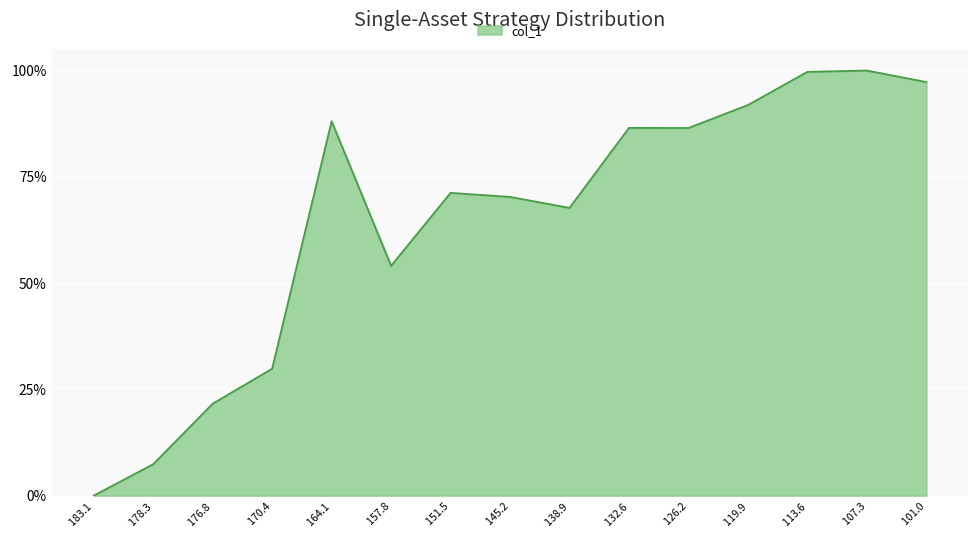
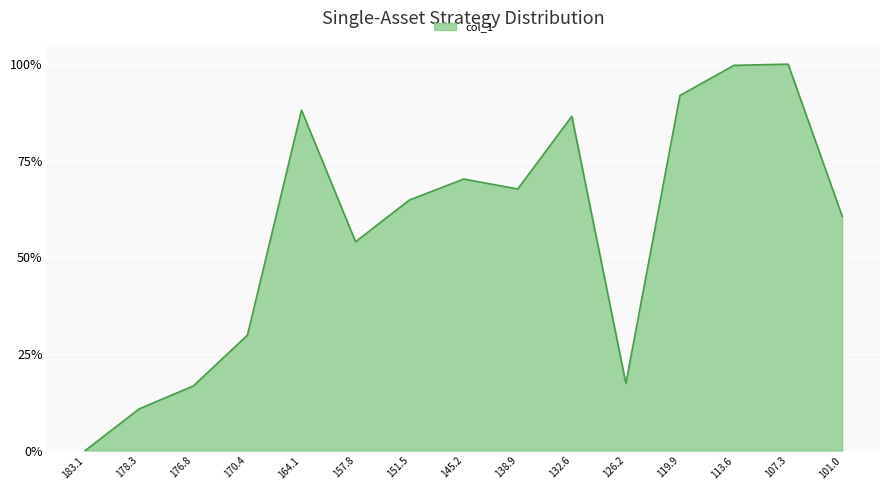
  {
    "183.1": "0%",
-   "178.3": "7%",
-   "176.8": "22%",
+   "178.3": "11%",
+   "176.8": "17%",
    "170.4": "30%",
    "164.1": "88%",
    "157.8": "54%",
-   "151.5": "71%",
+   "151.5": "65%",
    "145.2": "70%",
    "138.9": "68%",
    "132.6": "87%",
-   "126.2": "86%",
+   "126.2": "17%",
    "119.9": "92%",
    "113.6": "100%",
    "107.3": "100%",
-   "101.0": "97%"
+   "101.0": "61%"
  }
